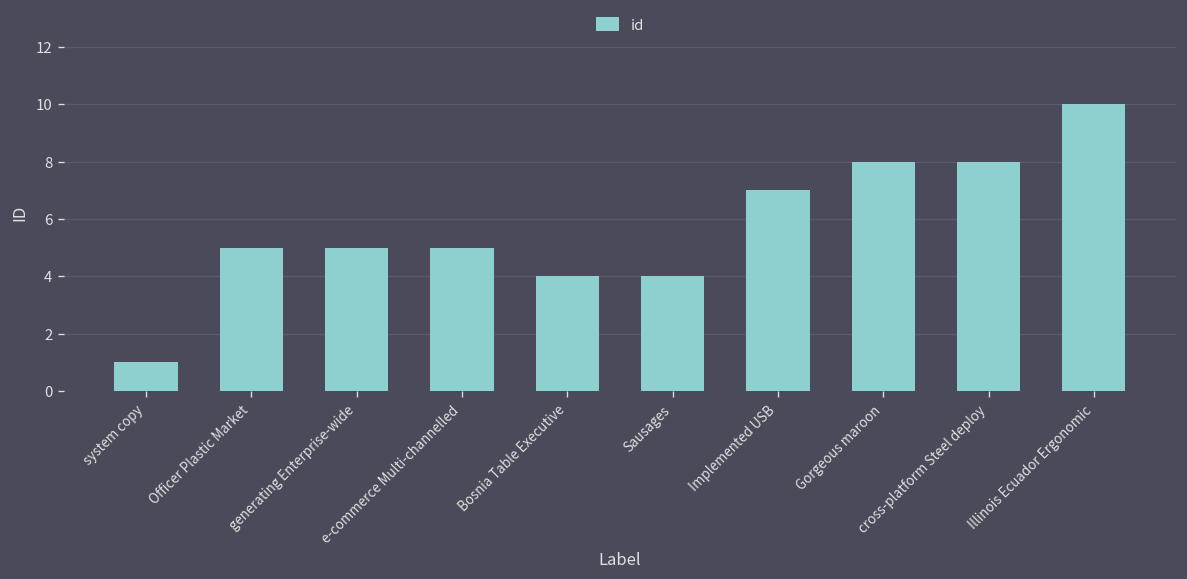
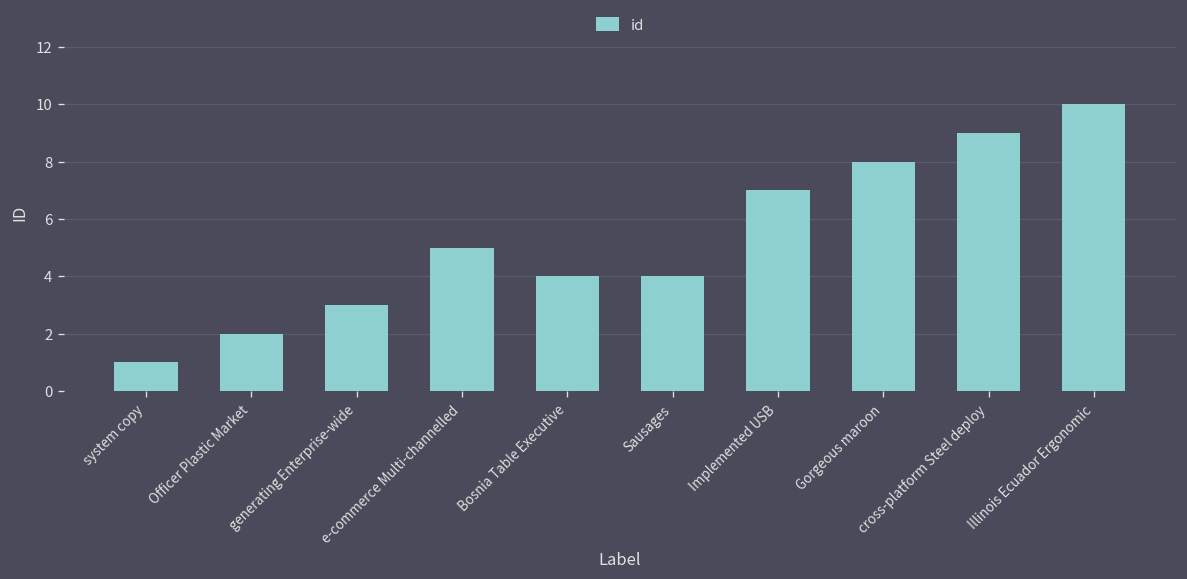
  {
    "system copy": 1,
-   "Officer Plastic Market": 5,
-   "generating Enterprise-wide": 5,
+   "Officer Plastic Market": 2,
+   "generating Enterprise-wide": 3,
    "e-commerce Multi-channelled": 5,
    "Bosnia Table Executive": 4,
    "Sausages": 4,
    "Implemented USB": 7,
    "Gorgeous maroon": 8,
-   "cross-platform Steel deploy": 8,
+   "cross-platform Steel deploy": 9,
    "Illinois Ecuador Ergonomic": 10
  }
